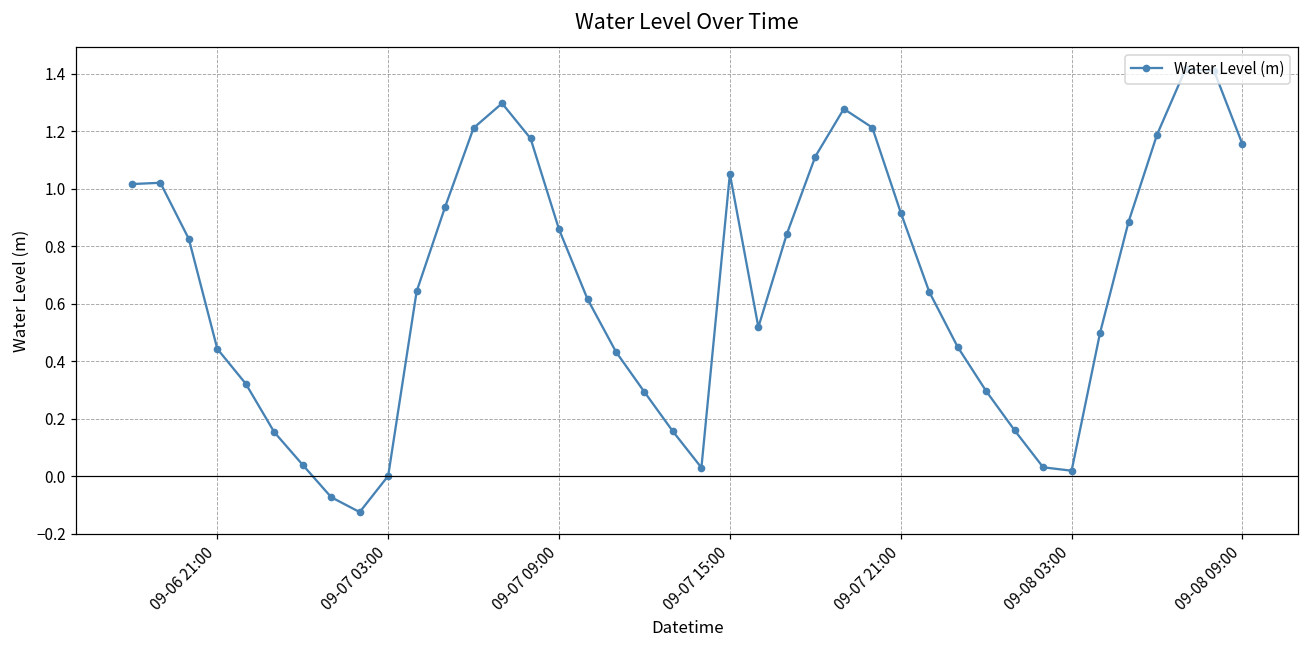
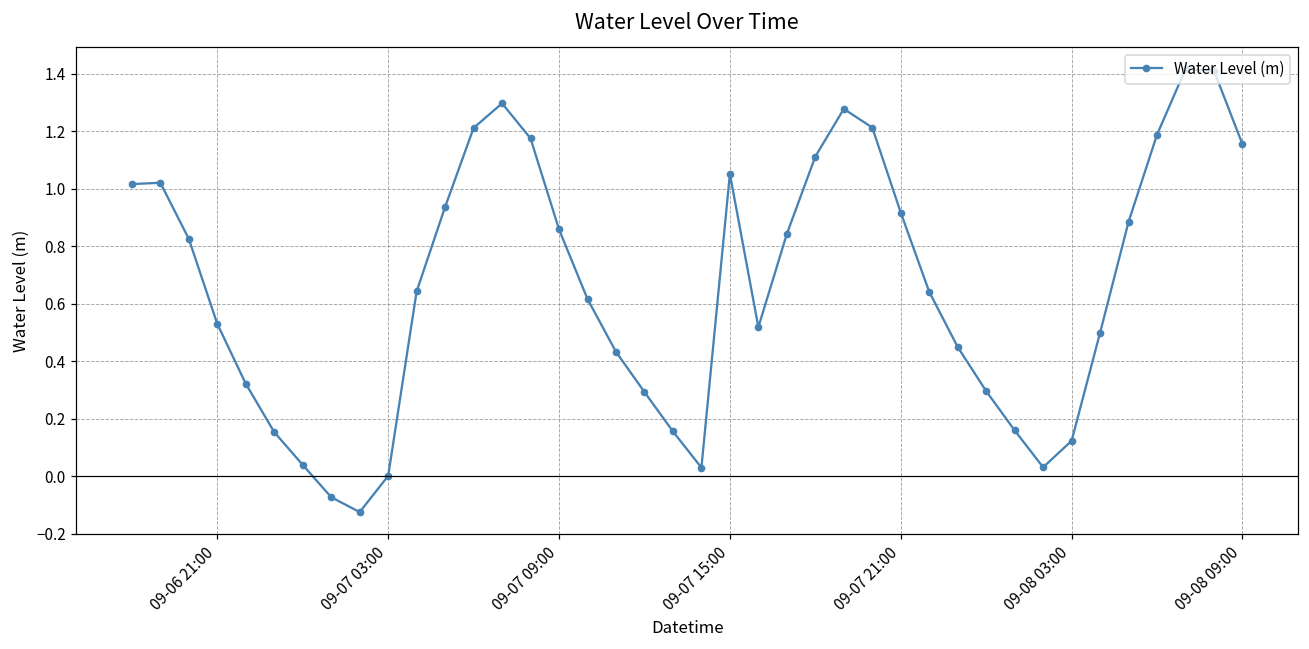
  {
-   "09-06 21:00": 0.44,
+   "09-06 21:00": 0.53,
    "09-07 03:00": 0.00,
    "09-07 09:00": 0.86,
    "09-07 15:00": 1.05,
    "09-07 21:00": 0.92,
-   "09-08 03:00": 0.02,
+   "09-08 03:00": 0.12,
    "09-08 09:00": 1.16
  }
